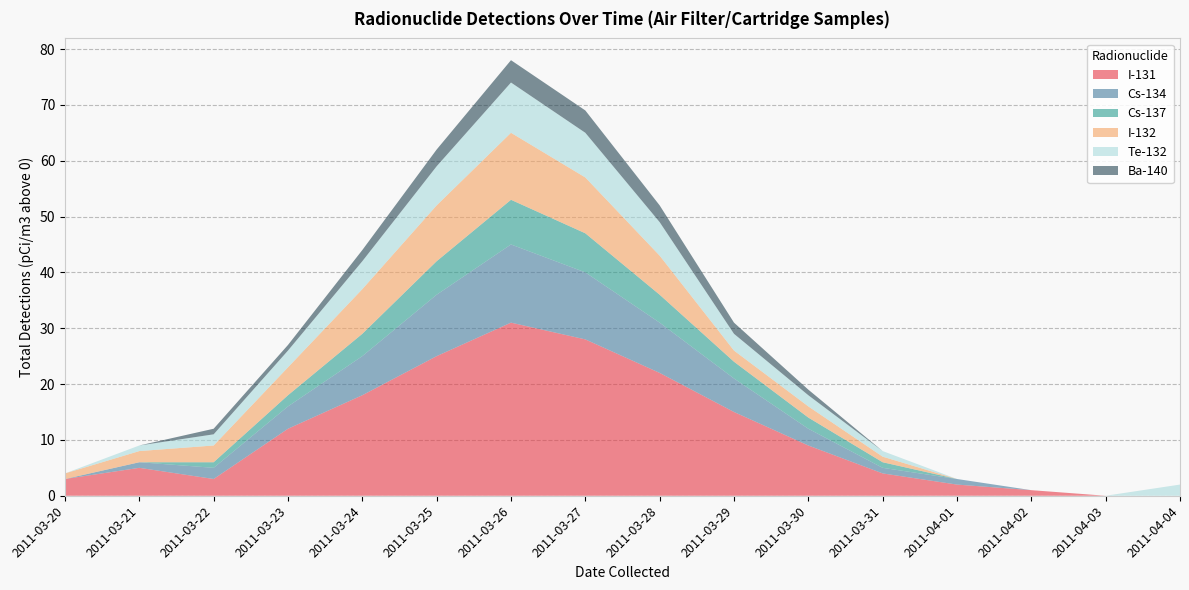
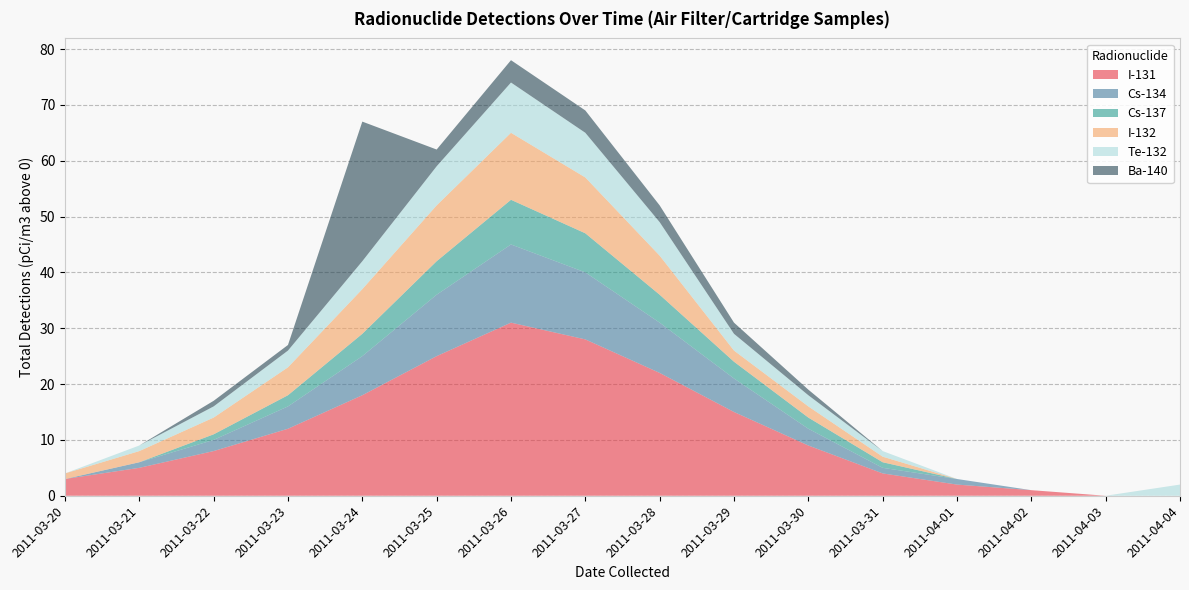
  {
    "I-131": {
      "2011-03-21": 5,
-     "2011-03-22": 3,
+     "2011-03-22": 8,
      "2011-03-23": 12,
      "2011-03-24": 18,
      "2011-03-25": 25,
      "2011-03-26": 31,
      "2011-03-27": 28,
      "2011-03-28": 22,
      "2011-03-29": 15,
      "2011-03-30": 9,
      "2011-03-31": 4,
      "2011-04-01": 2
    },
    "I-132": {
      "2011-03-21": 2,
      "2011-03-22": 3,
      "2011-03-23": 5,
      "2011-03-24": 8,
      "2011-03-25": 10,
      "2011-03-26": 12,
      "2011-03-27": 10,
      "2011-03-28": 7,
      "2011-03-29": 2,
      "2011-03-30": 2,
      "2011-03-31": 1
    },
    "Te-132": {
      "2011-03-22": 2,
      "2011-03-23": 3,
      "2011-03-24": 5,
      "2011-03-25": 7,
      "2011-03-26": 9,
      "2011-03-27": 8,
      "2011-03-28": 6,
      "2011-03-29": 3,
      "2011-03-30": 2
    },
    "Ba-140": {
      "2011-03-22": 1,
      "2011-03-23": 1,
-     "2011-03-24": 2,
+     "2011-03-24": 25,
      "2011-03-25": 3,
      "2011-03-26": 4,
      "2011-03-27": 4,
      "2011-03-28": 3,
      "2011-03-29": 2,
      "2011-03-30": 1
    }
  }
